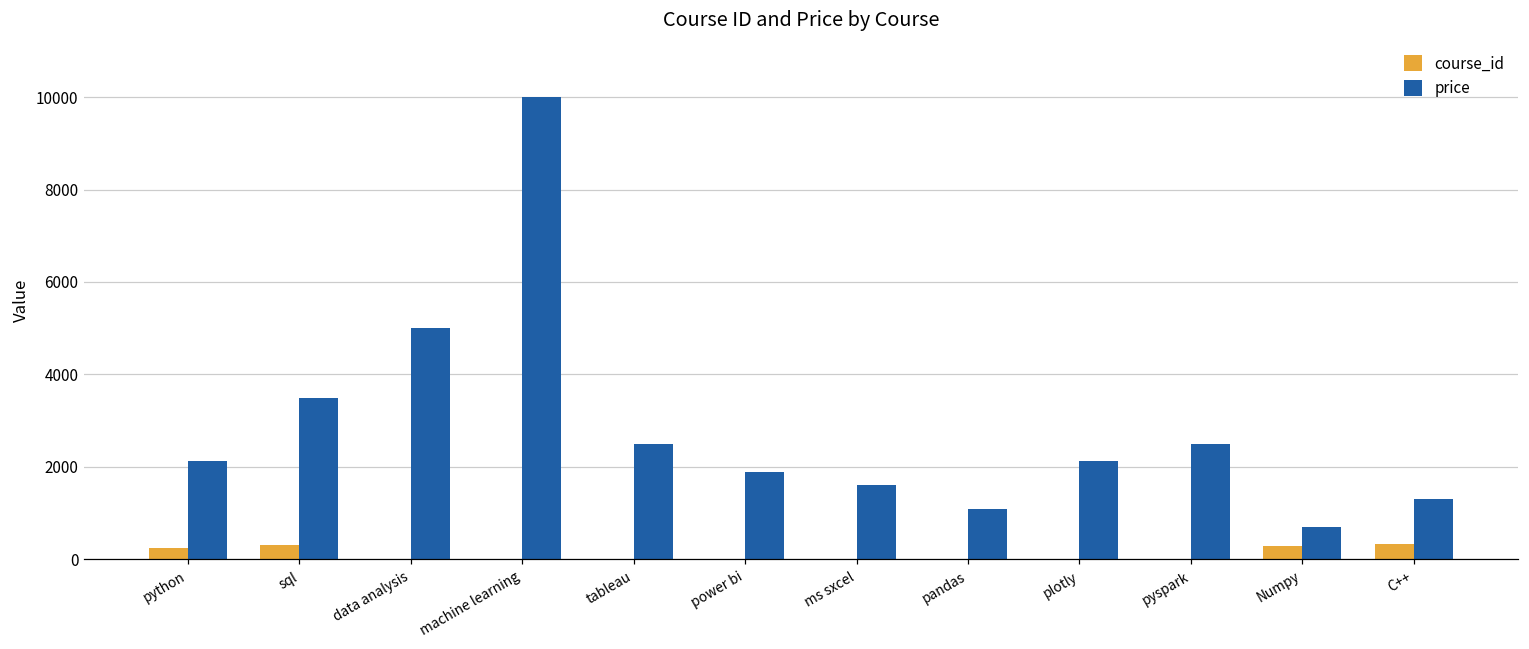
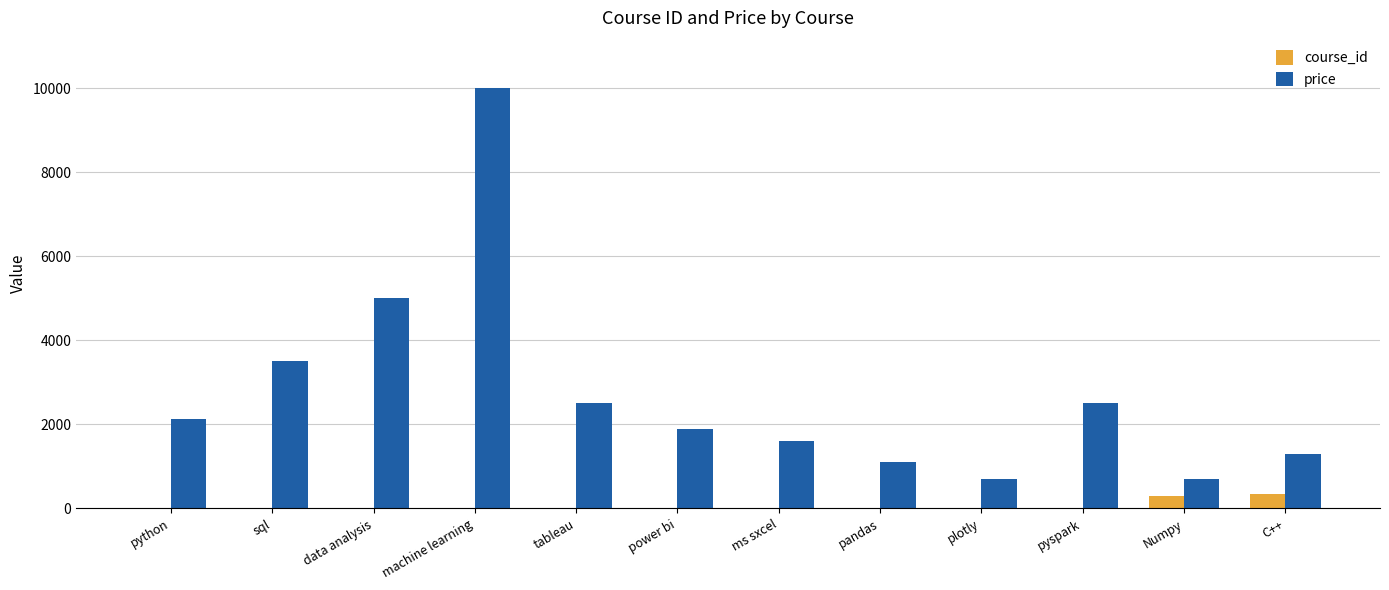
  {
    "course_id": {
-     "python": 200,
-     "sql": 300,
+     "python": 0,
+     "sql": 0,
      "Numpy": 300,
      "C++": 300
    },
    "price": {
      "python": 2100,
      "sql": 3500,
      "data analysis": 5000,
      "machine learning": 10000,
      "tableau": 2500,
      "power bi": 1900,
      "ms sxcel": 1600,
      "pandas": 1100,
-     "plotly": 2100,
+     "plotly": 700,
      "pyspark": 2500,
      "Numpy": 700,
      "C++": 1300
    }
  }
